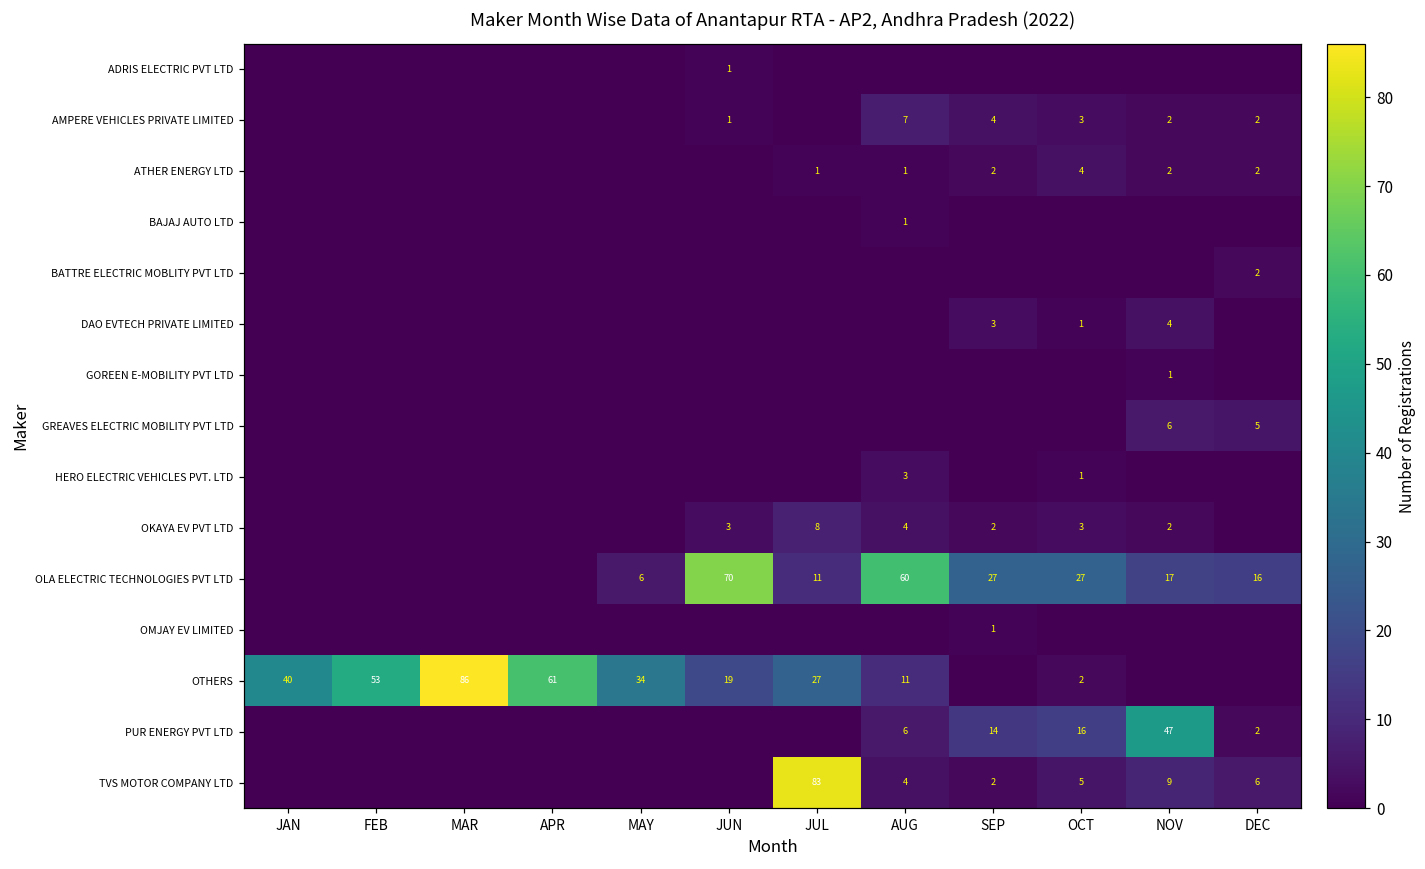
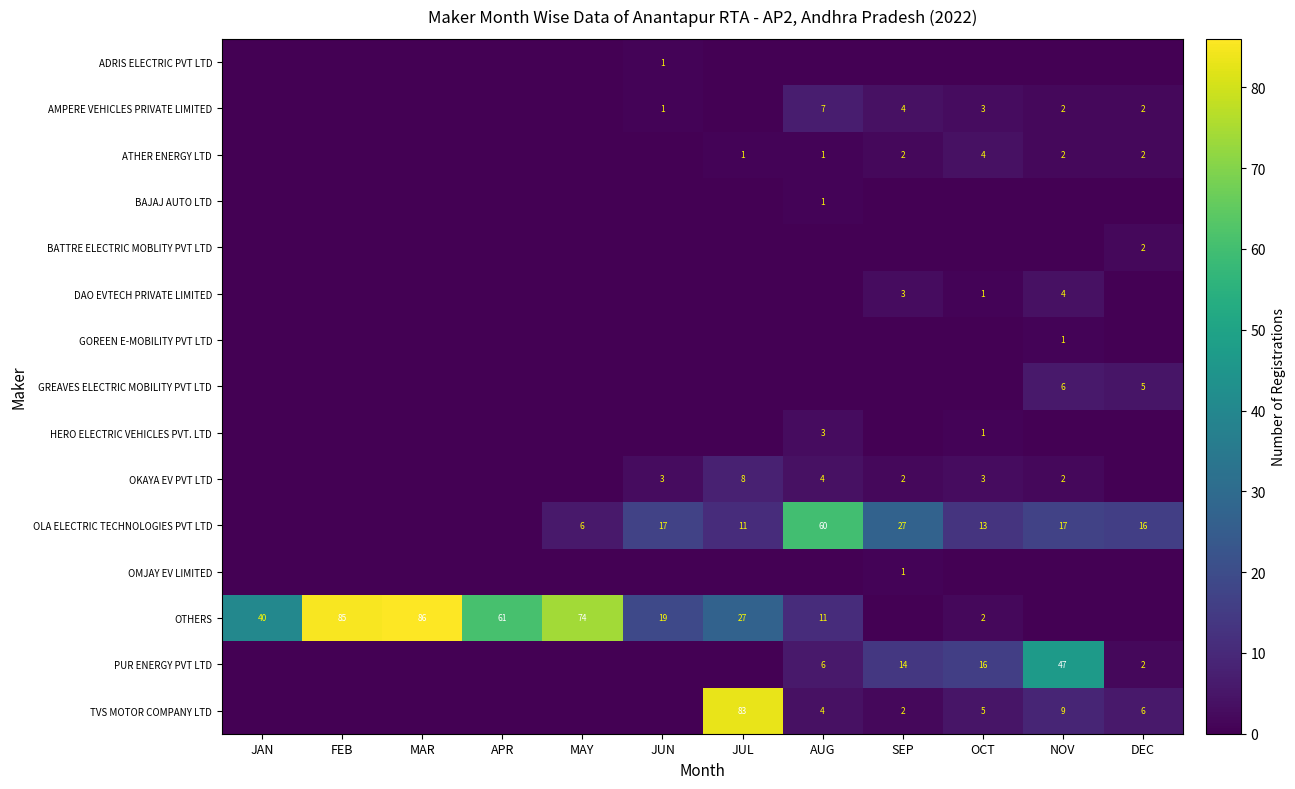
  {
    "ADRIS ELECTRIC PVT LTD": {
      "JUN": 1
    },
    "AMPERE VEHICLES PRIVATE LIMITED": {
      "JUN": 1,
      "AUG": 7,
      "SEP": 4,
      "OCT": 3,
      "NOV": 2,
      "DEC": 2
    },
    "ATHER ENERGY LTD": {
      "JUL": 1,
      "AUG": 1,
      "SEP": 2,
      "OCT": 4,
      "NOV": 2,
      "DEC": 2
    },
    "BAJAJ AUTO LTD": {
      "AUG": 1
    },
    "BATTRE ELECTRIC MOBLITY PVT LTD": {
      "DEC": 2
    },
    "DAO EVTECH PRIVATE LIMITED": {
      "SEP": 3,
      "OCT": 1,
      "NOV": 4
    },
    "GOREEN E-MOBILITY PVT LTD": {
      "NOV": 1
    },
    "GREAVES ELECTRIC MOBILITY PVT LTD": {
      "NOV": 6,
      "DEC": 5
    },
    "HERO ELECTRIC VEHICLES PVT. LTD": {
      "AUG": 3,
      "OCT": 1
    },
    "OKAYA EV PVT LTD": {
      "JUN": 3,
      "JUL": 8,
      "AUG": 4,
      "SEP": 2,
      "OCT": 3,
      "NOV": 2
    },
    "OLA ELECTRIC TECHNOLOGIES PVT LTD": {
      "MAY": 6,
-     "JUN": 70,
+     "JUN": 17,
      "JUL": 11,
      "AUG": 60,
      "SEP": 27,
-     "OCT": 27,
+     "OCT": 13,
      "NOV": 17,
      "DEC": 16
    },
    "OMJAY EV LIMITED": {
      "SEP": 1
    },
    "OTHERS": {
      "JAN": 40,
-     "FEB": 53,
+     "FEB": 85,
      "MAR": 86,
      "APR": 61,
-     "MAY": 34,
+     "MAY": 74,
      "JUN": 19,
      "JUL": 27,
      "AUG": 11,
      "OCT": 2
    },
    "PUR ENERGY PVT LTD": {
      "AUG": 6,
      "SEP": 14,
      "OCT": 16,
      "NOV": 47,
      "DEC": 2
    },
    "TVS MOTOR COMPANY LTD": {
      "JUL": 83,
      "AUG": 4,
      "SEP": 2,
      "OCT": 5,
      "NOV": 9,
      "DEC": 6
    }
  }
